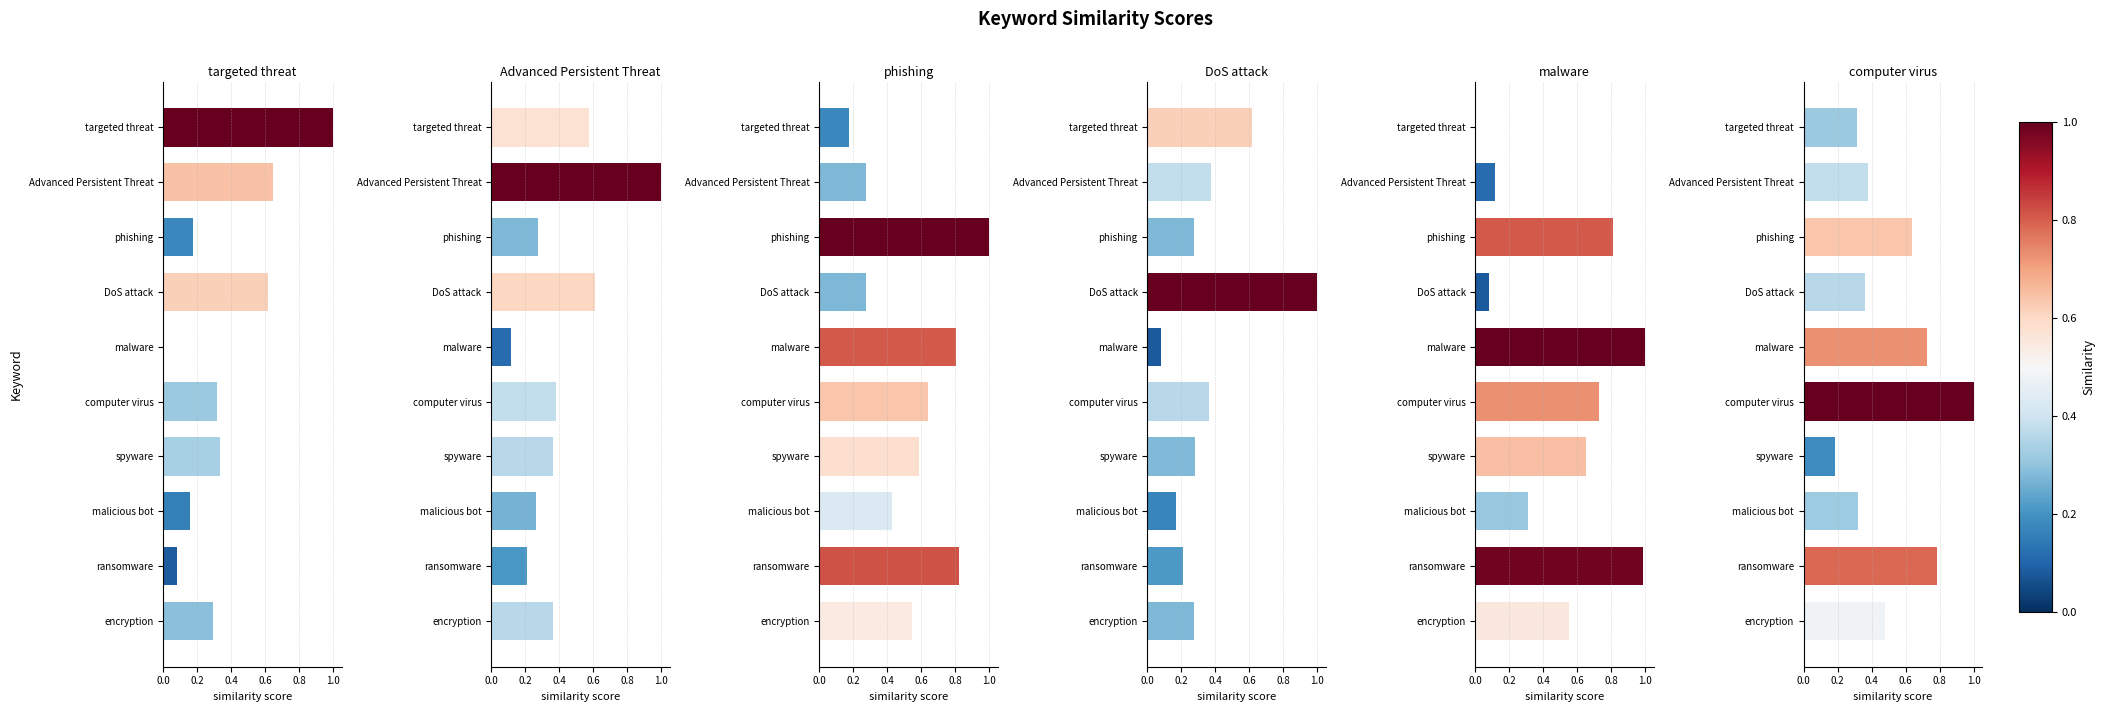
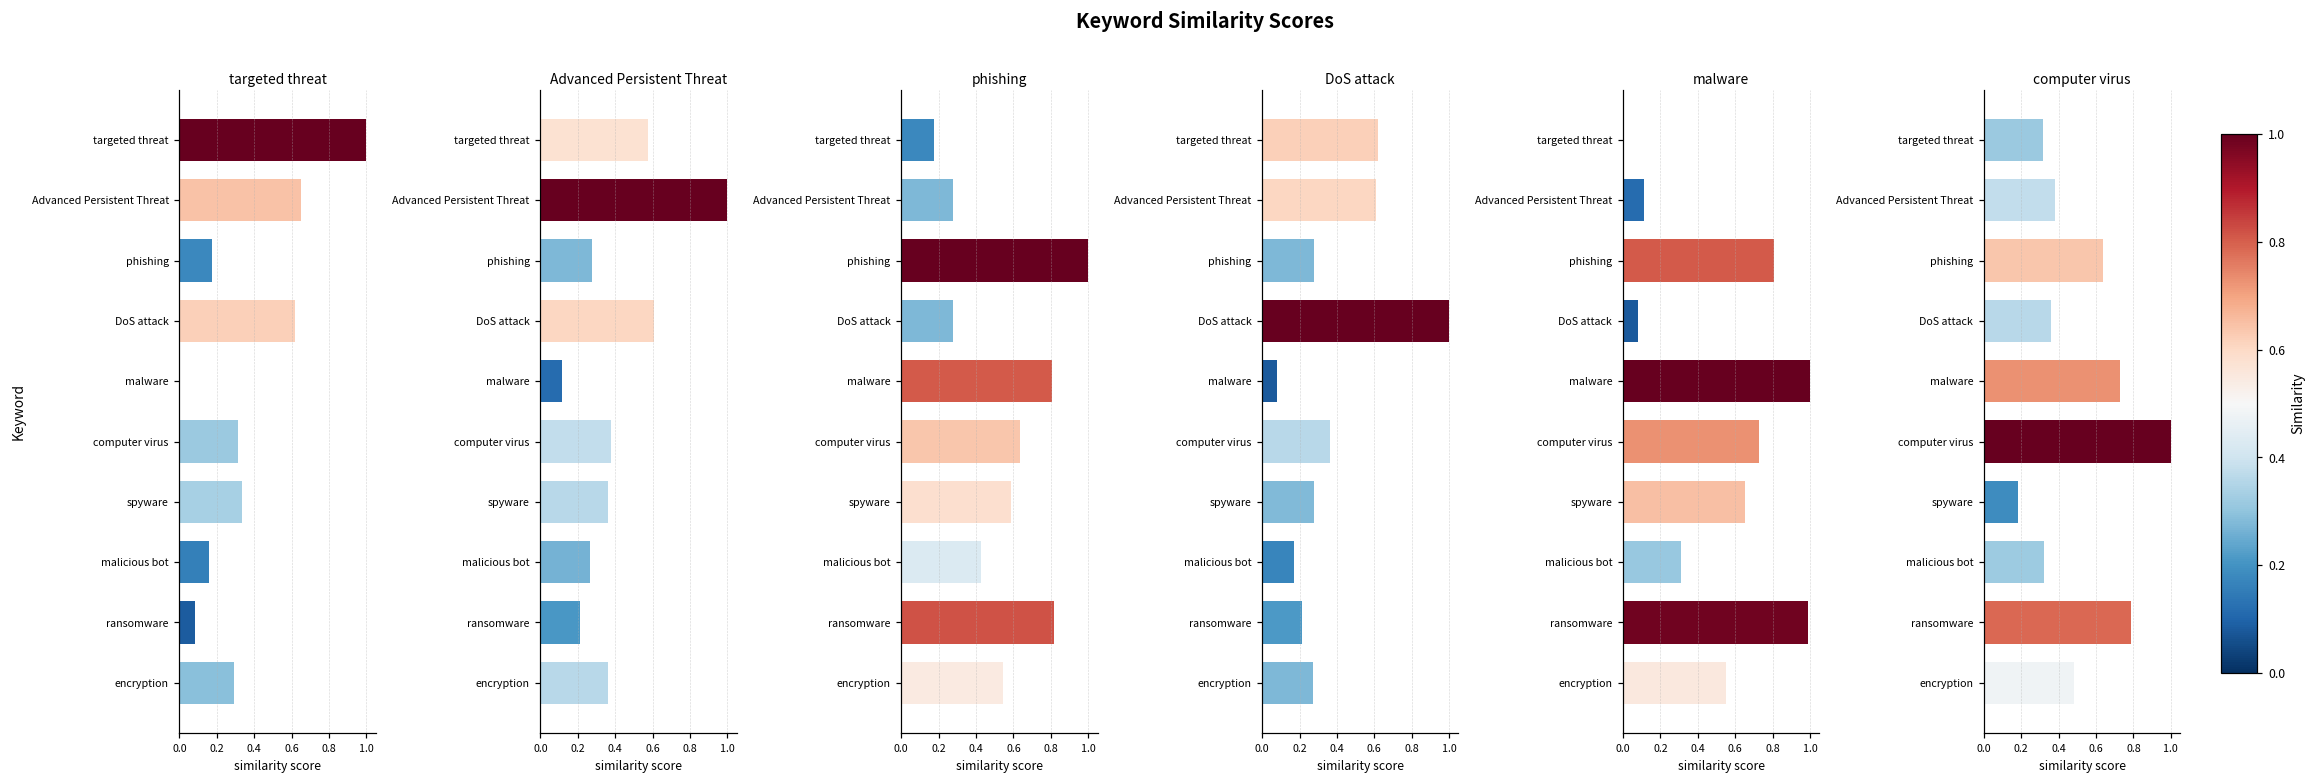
  {
    "targeted threat": {
      "targeted threat": 1.00,
      "Advanced Persistent Threat": 0.65,
      "phishing": 0.18,
      "DoS attack": 0.62,
      "malware": 0.00,
      "computer virus": 0.31,
      "spyware": 0.33,
      "malicious bot": 0.16,
      "ransomware": 0.08,
      "encryption": 0.29
    },
    "Advanced Persistent Threat": {
      "targeted threat": 0.58,
      "Advanced Persistent Threat": 1.00,
      "phishing": 0.27,
      "DoS attack": 0.61,
      "malware": 0.11,
      "computer virus": 0.38,
      "spyware": 0.36,
      "malicious bot": 0.27,
      "ransomware": 0.21,
      "encryption": 0.36
    },
    "phishing": {
      "targeted threat": 0.18,
      "Advanced Persistent Threat": 0.27,
      "phishing": 1.00,
      "DoS attack": 0.28,
      "malware": 0.81,
      "computer virus": 0.64,
      "spyware": 0.59,
      "malicious bot": 0.43,
      "ransomware": 0.82,
      "encryption": 0.55
    },
    "DoS attack": {
      "targeted threat": 0.62,
-     "Advanced Persistent Threat": 0.38,
+     "Advanced Persistent Threat": 0.61,
      "phishing": 0.28,
      "DoS attack": 1.00,
      "malware": 0.08,
      "computer virus": 0.36,
      "spyware": 0.28,
      "malicious bot": 0.17,
      "ransomware": 0.21,
      "encryption": 0.27
    },
    "malware": {
      "targeted threat": 0.00,
      "Advanced Persistent Threat": 0.11,
      "phishing": 0.81,
      "DoS attack": 0.08,
      "malware": 1.00,
      "computer virus": 0.73,
      "spyware": 0.65,
      "malicious bot": 0.31,
      "ransomware": 0.99,
      "encryption": 0.55
    },
    "computer virus": {
      "targeted threat": 0.31,
      "Advanced Persistent Threat": 0.38,
      "phishing": 0.64,
      "DoS attack": 0.36,
      "malware": 0.73,
      "computer virus": 1.00,
      "spyware": 0.18,
      "malicious bot": 0.32,
      "ransomware": 0.79,
      "encryption": 0.48
    }
  }
